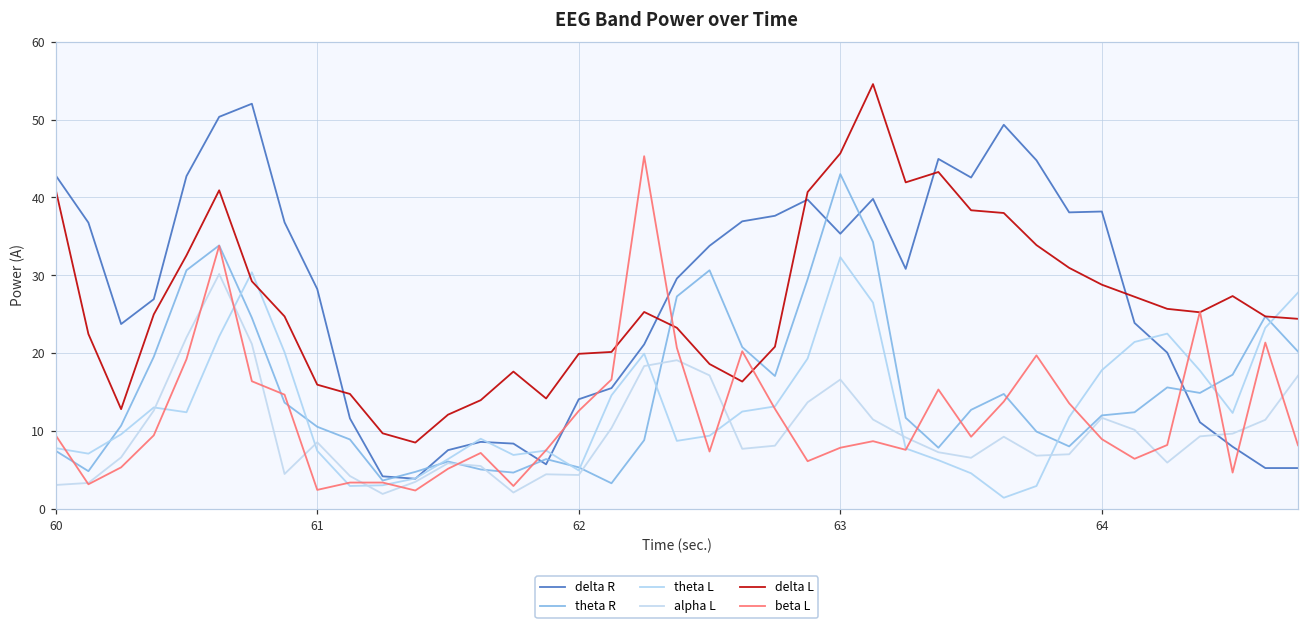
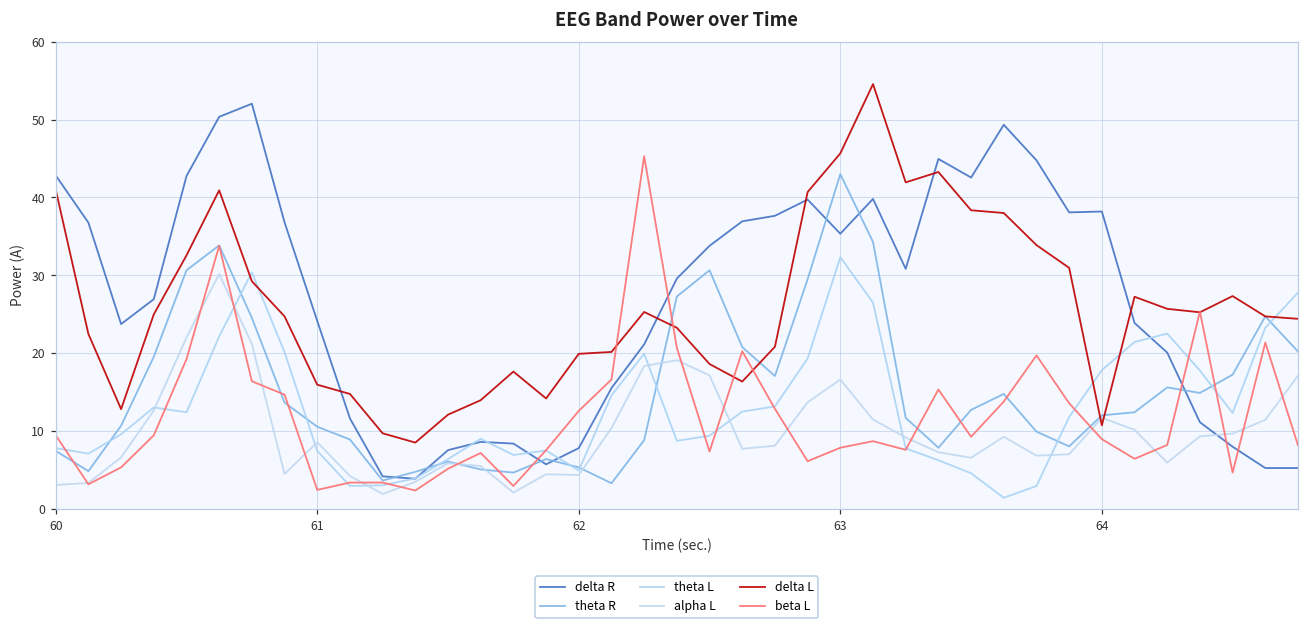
  {
    "delta R": {
      "60": 43,
-     "61": 28,
-     "62": 14,
+     "61": 24,
+     "62": 8,
      "63": 35,
      "64": 38
    },
    "delta L": {
      "60": 41,
      "61": 16,
      "62": 20,
      "63": 46,
-     "64": 29
+     "64": 11
    },
    "beta L": {
      "60": 9,
      "61": 2,
      "62": 13,
      "63": 8,
      "64": 9
    }
  }
